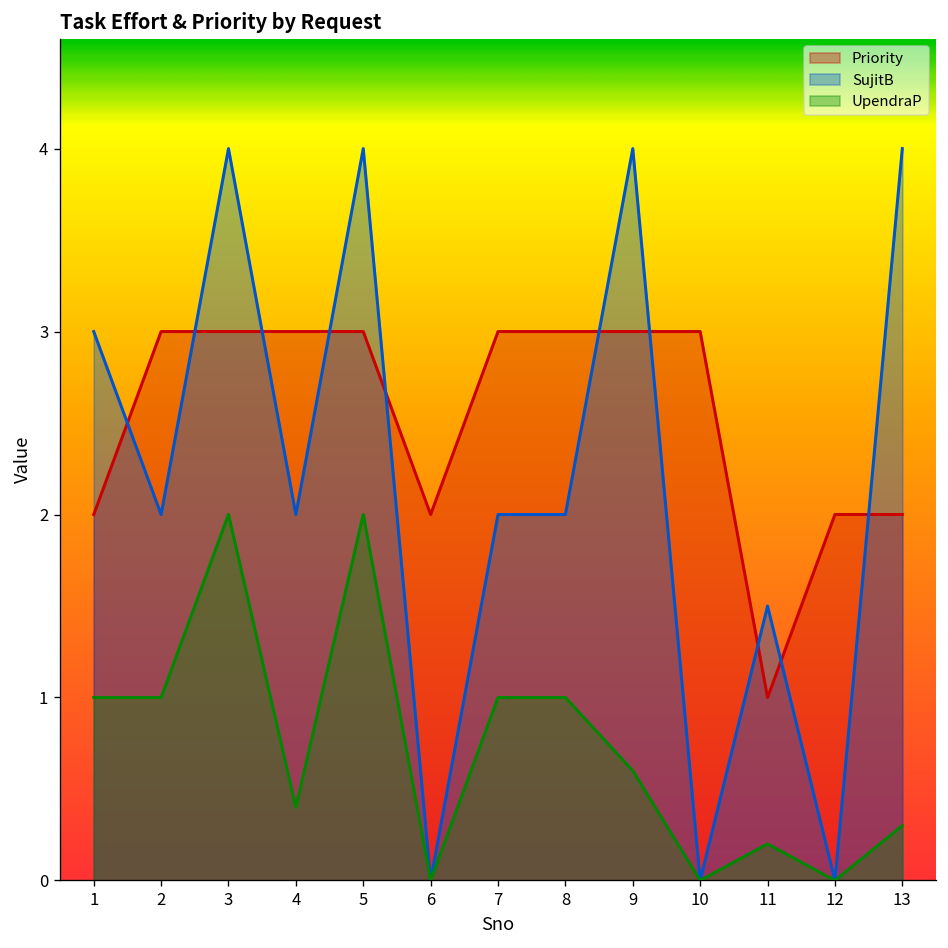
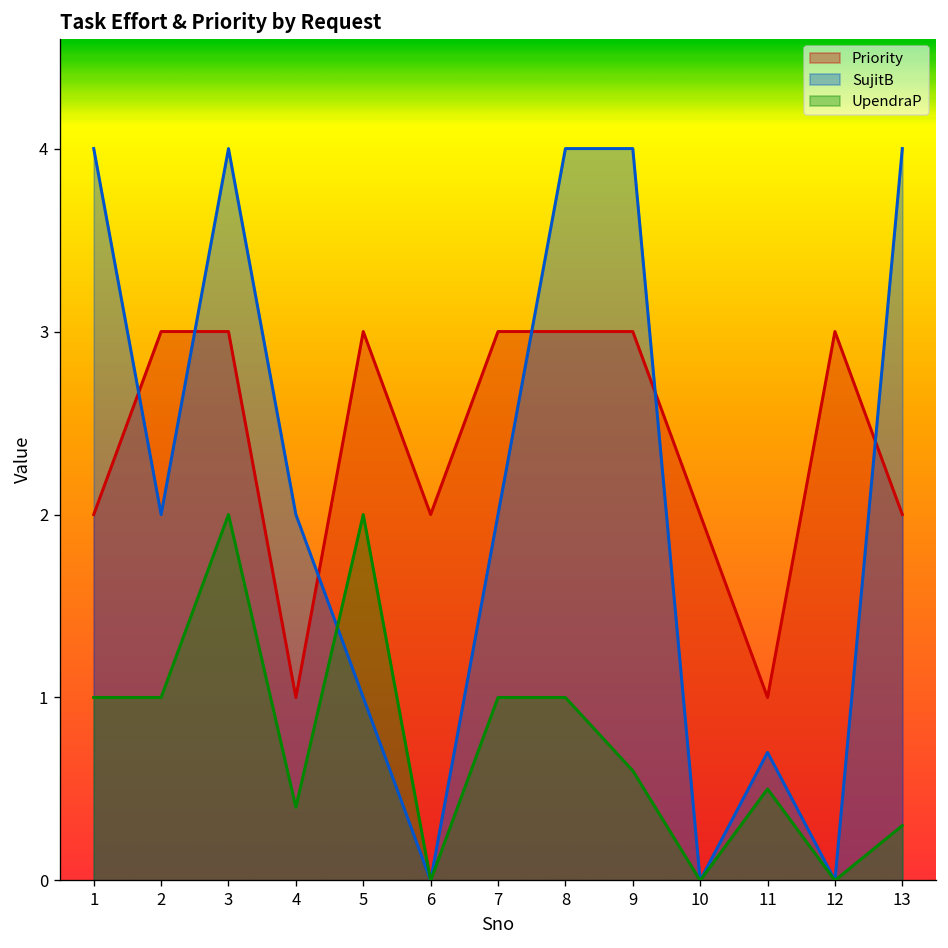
  {
    "Priority": {
      "1": 2,
      "2": 3,
      "3": 3,
-     "4": 3,
+     "4": 1,
      "5": 3,
      "6": 2,
      "7": 3,
      "8": 3,
      "9": 3,
-     "10": 3,
+     "10": 2,
      "11": 1,
-     "12": 2,
+     "12": 3,
      "13": 2
    },
    "SujitB": {
-     "1": 3,
+     "1": 4,
      "2": 2.0,
      "3": 4.0,
      "4": 2.0,
-     "5": 4,
+     "5": 1,
      "7": 2.0,
-     "8": 2,
+     "8": 4,
      "9": 4.0,
-     "11": 1.5,
+     "11": 0.7,
      "13": 4.0
    },
    "UpendraP": {
      "1": 1.0,
      "2": 1.0,
      "3": 2.0,
      "4": 0.4,
      "5": 2.0,
      "7": 1.0,
      "8": 1.0,
      "9": 0.6,
-     "11": 0.2,
+     "11": 0.5,
      "13": 0.3
    }
  }
